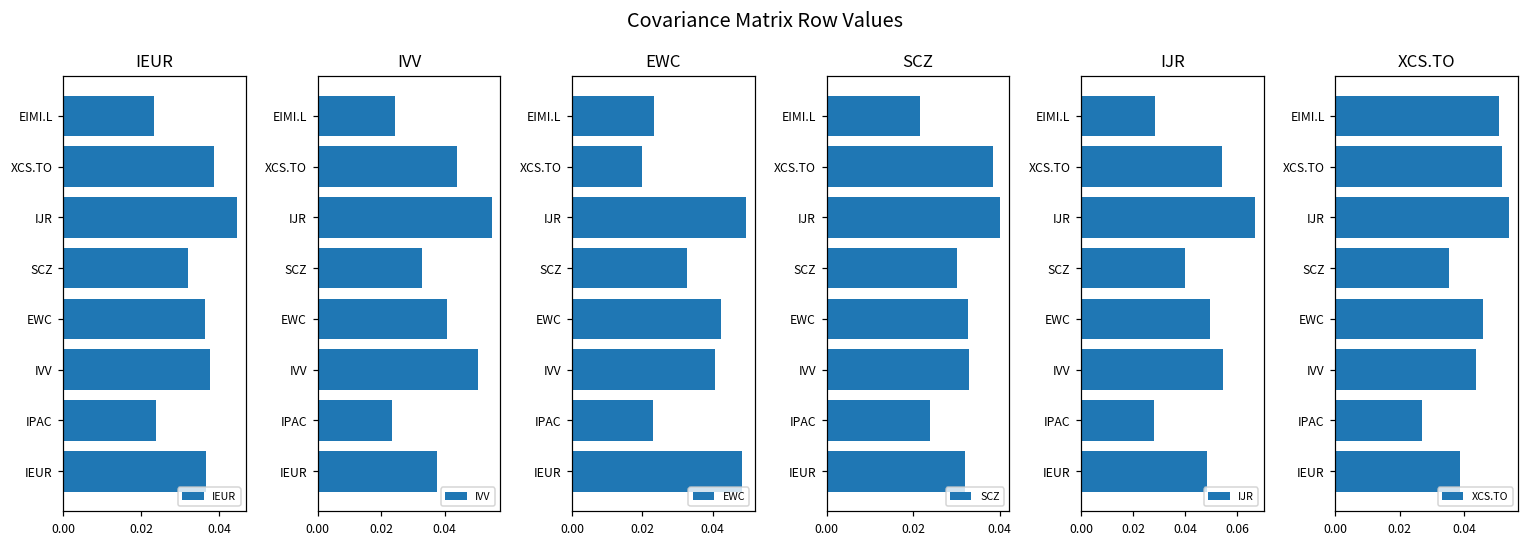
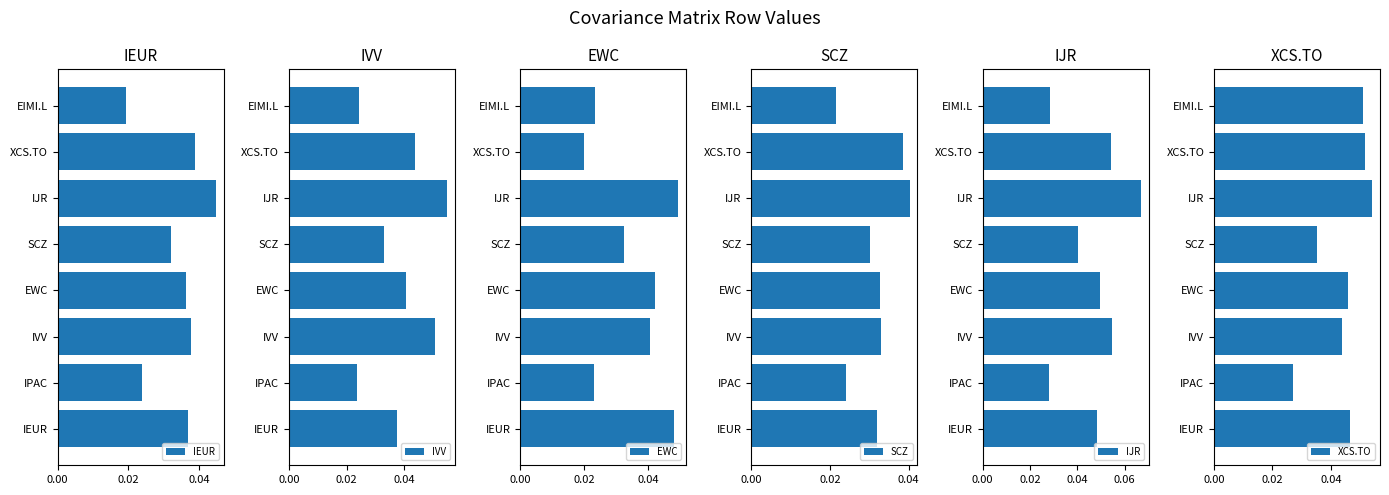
  {
    "IEUR": {
-     "EIMI.L": 0.023,
+     "EIMI.L": 0.019,
      "XCS.TO": 0.039,
      "IJR": 0.045,
      "SCZ": 0.032,
      "EWC": 0.036,
      "IVV": 0.038,
      "IPAC": 0.024,
      "IEUR": 0.037
    },
    "IVV": {
      "EIMI.L": 0.024,
      "XCS.TO": 0.044,
      "IJR": 0.055,
      "SCZ": 0.033,
      "EWC": 0.041,
      "IVV": 0.051,
      "IPAC": 0.024,
      "IEUR": 0.038
    },
    "EWC": {
      "EIMI.L": 0.023,
      "XCS.TO": 0.020,
      "IJR": 0.050,
      "SCZ": 0.033,
      "EWC": 0.042,
      "IVV": 0.041,
      "IPAC": 0.023,
      "IEUR": 0.048
    },
    "SCZ": {
      "EIMI.L": 0.022,
      "XCS.TO": 0.039,
      "IJR": 0.040,
      "SCZ": 0.030,
      "EWC": 0.033,
      "IVV": 0.033,
      "IPAC": 0.024,
      "IEUR": 0.032
    },
    "IJR": {
      "EIMI.L": 0.029,
      "XCS.TO": 0.054,
      "IJR": 0.067,
      "SCZ": 0.040,
      "EWC": 0.050,
      "IVV": 0.055,
      "IPAC": 0.028,
      "IEUR": 0.048
    },
    "XCS.TO": {
      "EIMI.L": 0.051,
      "XCS.TO": 0.052,
      "IJR": 0.054,
      "SCZ": 0.035,
      "EWC": 0.046,
      "IVV": 0.044,
      "IPAC": 0.027,
-     "IEUR": 0.039
+     "IEUR": 0.047
    }
  }
